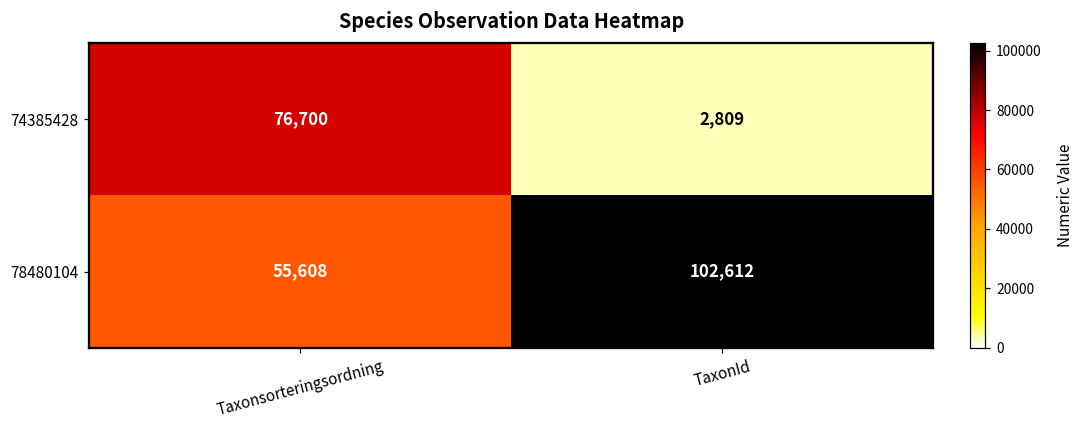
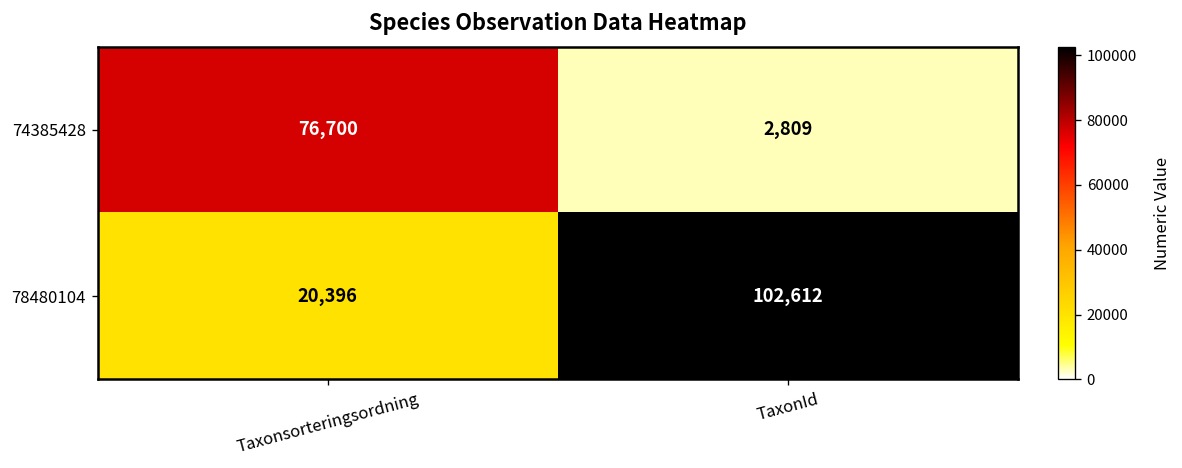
  {
    "74385428": {
      "Taxonsorteringsordning": "76,700",
      "TaxonId": "2,809"
    },
    "78480104": {
-     "Taxonsorteringsordning": "55,608",
+     "Taxonsorteringsordning": "20,396",
      "TaxonId": "102,612"
    }
  }
